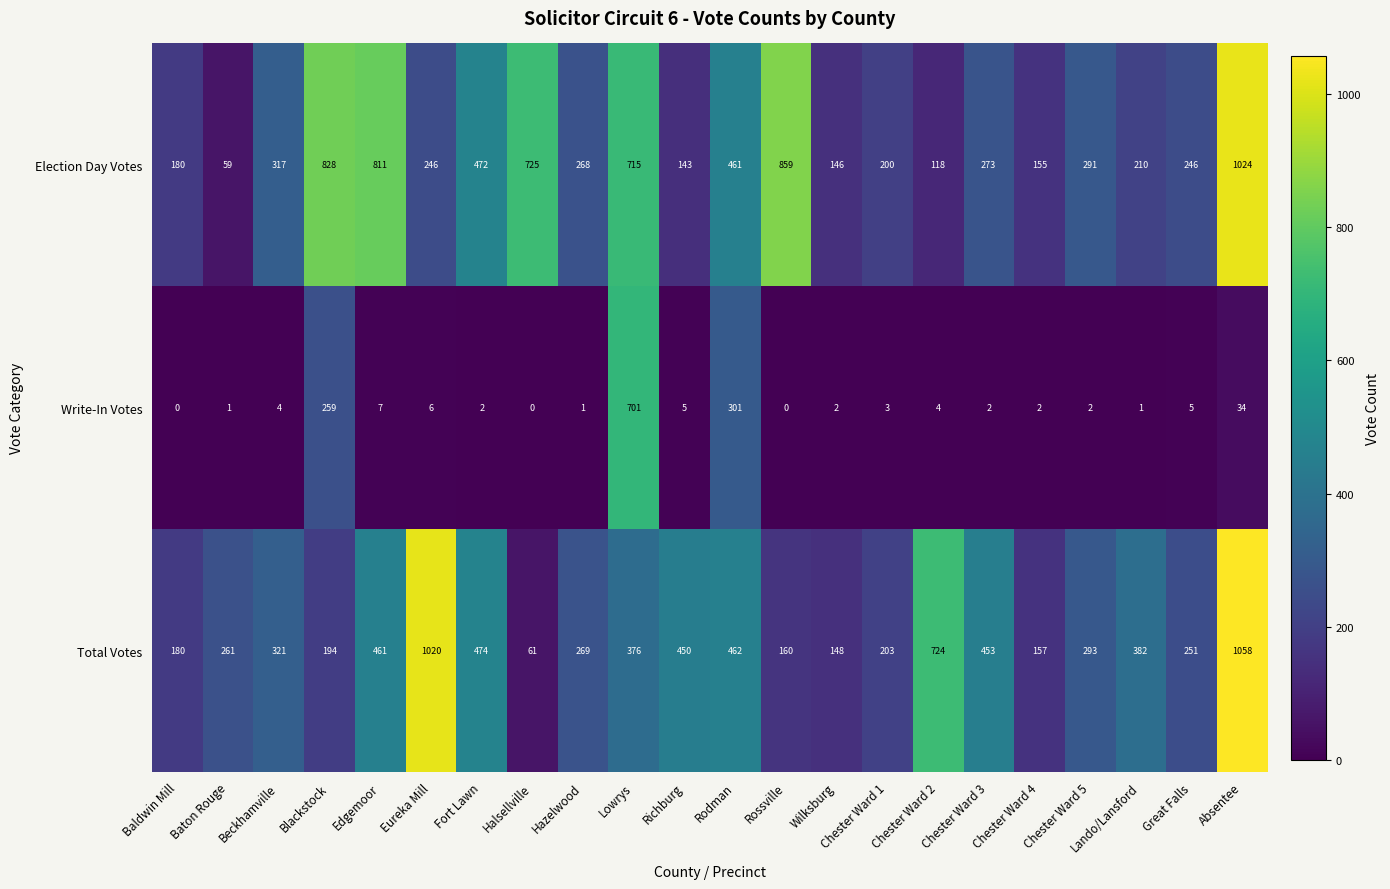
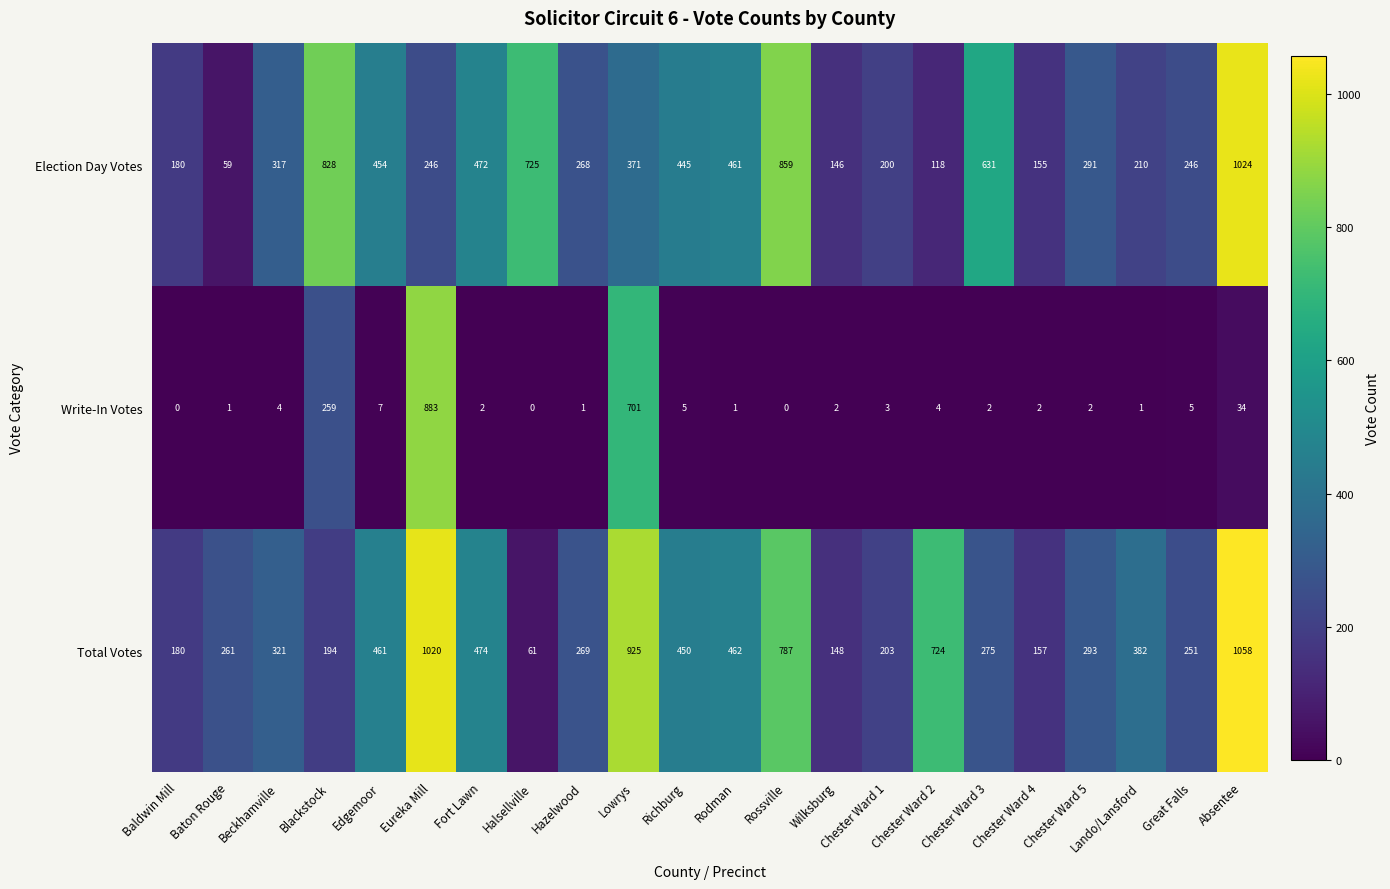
  {
    "Election Day Votes": {
      "Baldwin Mill": 180,
      "Baton Rouge": 59,
      "Beckhamville": 317,
      "Blackstock": 828,
-     "Edgemoor": 811,
+     "Edgemoor": 454,
      "Eureka Mill": 246,
      "Fort Lawn": 472,
      "Halsellville": 725,
      "Hazelwood": 268,
-     "Lowrys": 715,
-     "Richburg": 143,
+     "Lowrys": 371,
+     "Richburg": 445,
      "Rodman": 461,
      "Rossville": 859,
      "Wilksburg": 146,
      "Chester Ward 1": 200,
      "Chester Ward 2": 118,
-     "Chester Ward 3": 273,
+     "Chester Ward 3": 631,
      "Chester Ward 4": 155,
      "Chester Ward 5": 291,
      "Lando/Lansford": 210,
      "Great Falls": 246,
      "Absentee": 1024
    },
    "Write-In Votes": {
      "Baldwin Mill": 0,
      "Baton Rouge": 1,
      "Beckhamville": 4,
      "Blackstock": 259,
      "Edgemoor": 7,
-     "Eureka Mill": 6,
+     "Eureka Mill": 883,
      "Fort Lawn": 2,
      "Halsellville": 0,
      "Hazelwood": 1,
      "Lowrys": 701,
      "Richburg": 5,
-     "Rodman": 301,
+     "Rodman": 1,
      "Rossville": 0,
      "Wilksburg": 2,
      "Chester Ward 1": 3,
      "Chester Ward 2": 4,
      "Chester Ward 3": 2,
      "Chester Ward 4": 2,
      "Chester Ward 5": 2,
      "Lando/Lansford": 1,
      "Great Falls": 5,
      "Absentee": 34
    },
    "Total Votes": {
      "Baldwin Mill": 180,
      "Baton Rouge": 261,
      "Beckhamville": 321,
      "Blackstock": 194,
      "Edgemoor": 461,
      "Eureka Mill": 1020,
      "Fort Lawn": 474,
      "Halsellville": 61,
      "Hazelwood": 269,
-     "Lowrys": 376,
+     "Lowrys": 925,
      "Richburg": 450,
      "Rodman": 462,
-     "Rossville": 160,
+     "Rossville": 787,
      "Wilksburg": 148,
      "Chester Ward 1": 203,
      "Chester Ward 2": 724,
-     "Chester Ward 3": 453,
+     "Chester Ward 3": 275,
      "Chester Ward 4": 157,
      "Chester Ward 5": 293,
      "Lando/Lansford": 382,
      "Great Falls": 251,
      "Absentee": 1058
    }
  }
